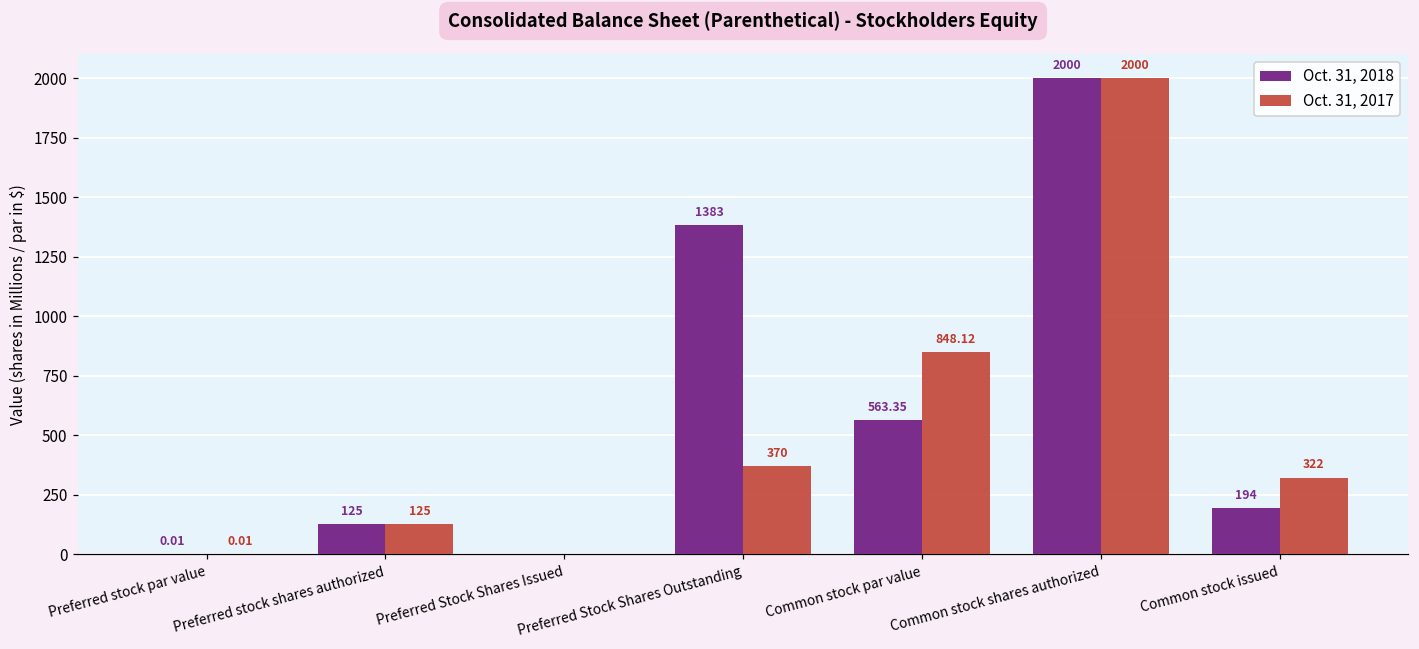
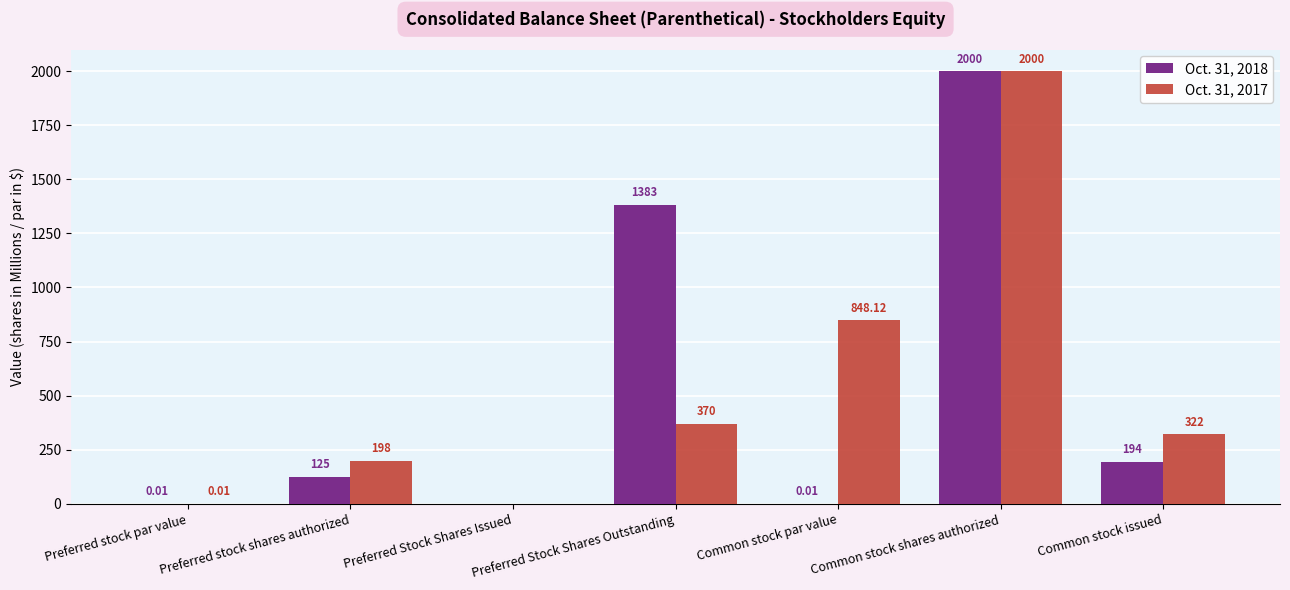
  {
    "Oct. 31, 2018": {
      "Preferred stock par value": 0.01,
      "Preferred stock shares authorized": 125,
      "Preferred Stock Shares Outstanding": 1383,
-     "Common stock par value": 563.35,
+     "Common stock par value": 0.01,
      "Common stock shares authorized": 2000,
      "Common stock issued": 194
    },
    "Oct. 31, 2017": {
      "Preferred stock par value": 0.01,
-     "Preferred stock shares authorized": 125,
+     "Preferred stock shares authorized": 198,
      "Preferred Stock Shares Outstanding": 370,
      "Common stock par value": 848.12,
      "Common stock shares authorized": 2000,
      "Common stock issued": 322
    }
  }
